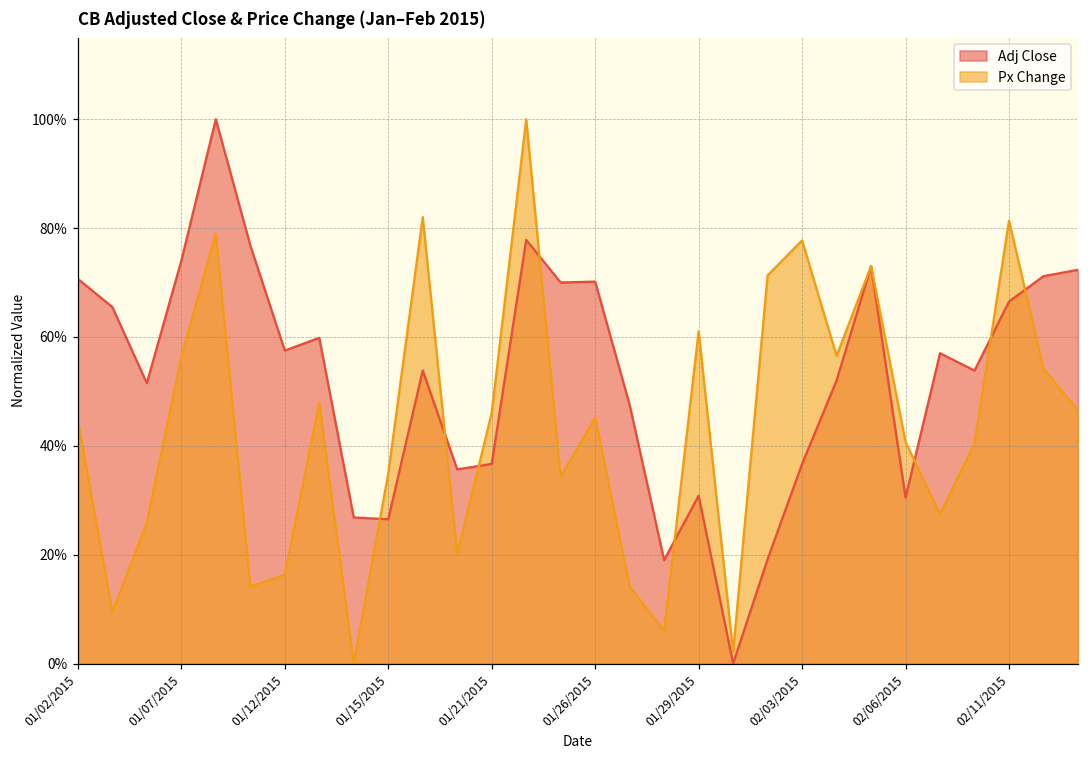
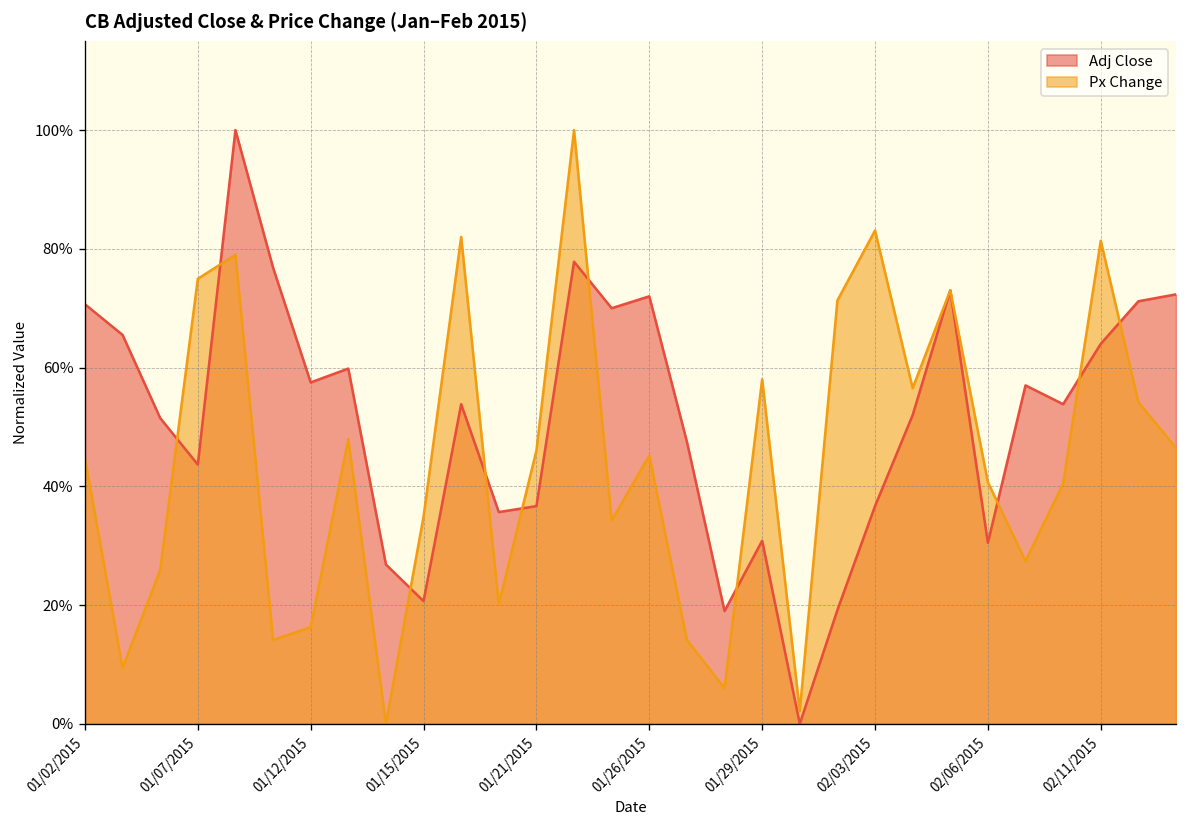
  {
    "Adj Close": {
      "01/02/2015": "71%",
-     "01/07/2015": "74%",
+     "01/07/2015": "44%",
      "01/12/2015": "57%",
-     "01/15/2015": "26%",
+     "01/15/2015": "21%",
      "01/21/2015": "37%",
-     "01/26/2015": "70%",
+     "01/26/2015": "72%",
      "01/29/2015": "31%",
      "02/03/2015": "37%",
      "02/06/2015": "30%",
-     "02/11/2015": "66%"
+     "02/11/2015": "64%"
    },
    "Px Change": {
      "01/02/2015": "45%",
-     "01/07/2015": "56%",
+     "01/07/2015": "75%",
      "01/12/2015": "16%",
      "01/15/2015": "35%",
      "01/21/2015": "46%",
      "01/26/2015": "45%",
-     "01/29/2015": "61%",
-     "02/03/2015": "78%",
+     "01/29/2015": "58%",
+     "02/03/2015": "83%",
      "02/06/2015": "41%",
      "02/11/2015": "81%"
    }
  }
